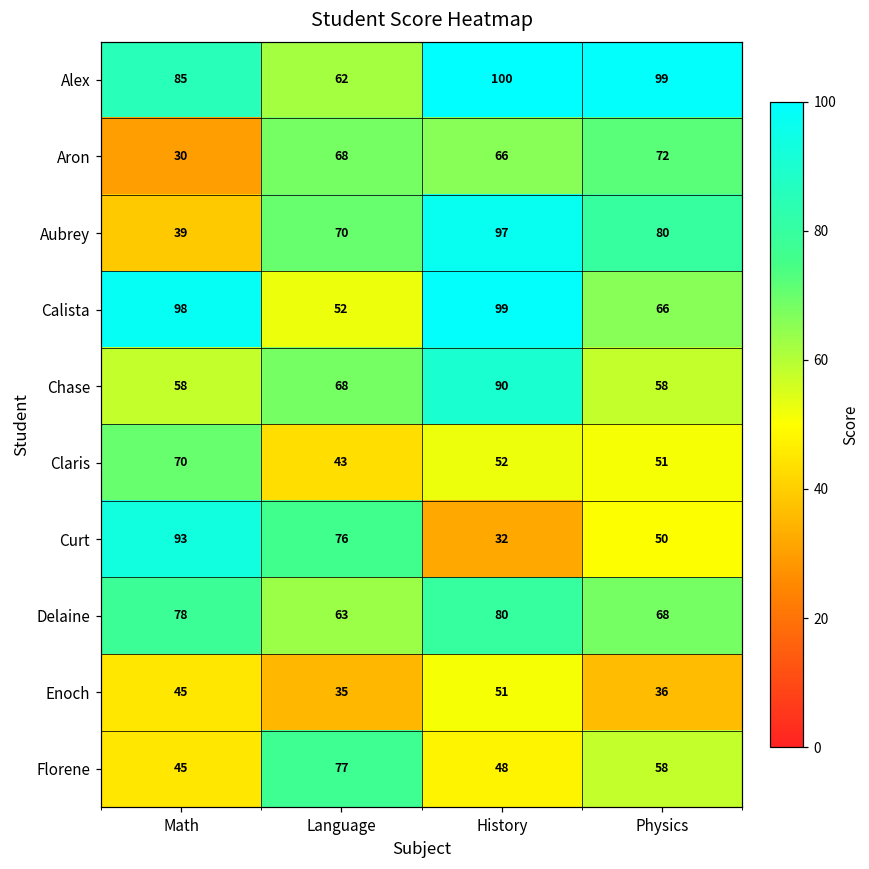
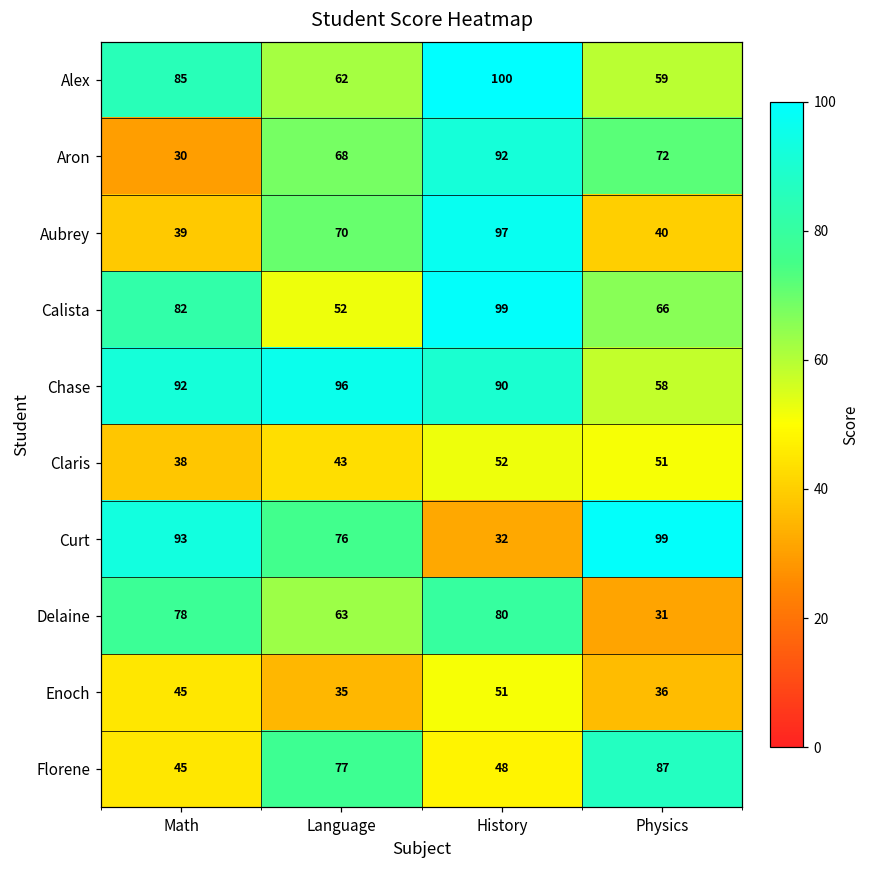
  {
    "Alex": {
      "Math": 85,
      "Language": 62,
      "History": 100,
-     "Physics": 99
+     "Physics": 59
    },
    "Aron": {
      "Math": 30,
      "Language": 68,
-     "History": 66,
+     "History": 92,
      "Physics": 72
    },
    "Aubrey": {
      "Math": 39,
      "Language": 70,
      "History": 97,
-     "Physics": 80
+     "Physics": 40
    },
    "Calista": {
-     "Math": 98,
+     "Math": 82,
      "Language": 52,
      "History": 99,
      "Physics": 66
    },
    "Chase": {
-     "Math": 58,
-     "Language": 68,
+     "Math": 92,
+     "Language": 96,
      "History": 90,
      "Physics": 58
    },
    "Claris": {
-     "Math": 70,
+     "Math": 38,
      "Language": 43,
      "History": 52,
      "Physics": 51
    },
    "Curt": {
      "Math": 93,
      "Language": 76,
      "History": 32,
-     "Physics": 50
+     "Physics": 99
    },
    "Delaine": {
      "Math": 78,
      "Language": 63,
      "History": 80,
-     "Physics": 68
+     "Physics": 31
    },
    "Enoch": {
      "Math": 45,
      "Language": 35,
      "History": 51,
      "Physics": 36
    },
    "Florene": {
      "Math": 45,
      "Language": 77,
      "History": 48,
-     "Physics": 58
+     "Physics": 87
    }
  }
